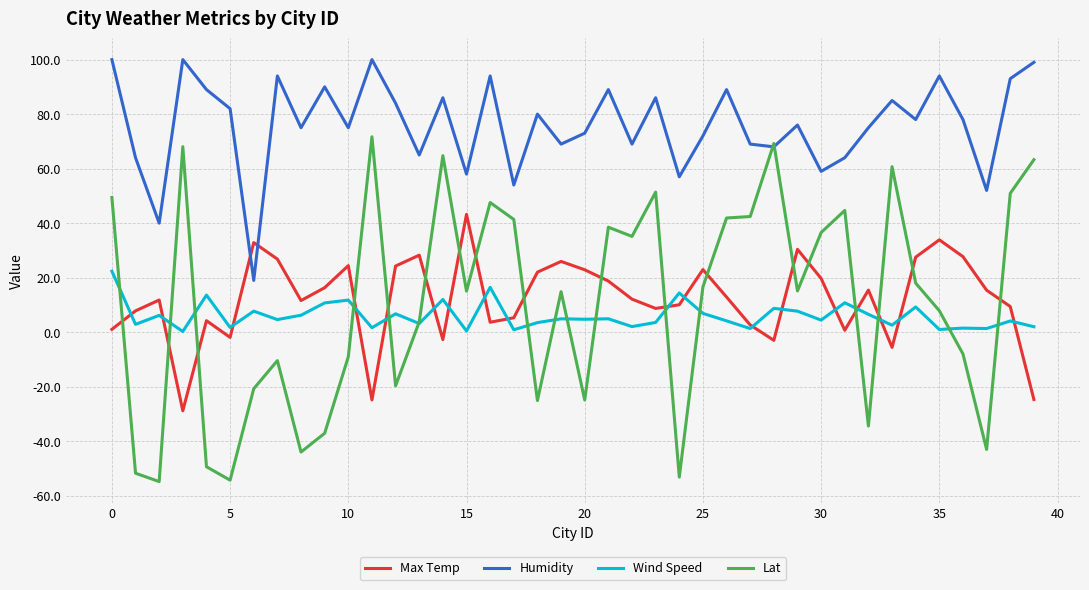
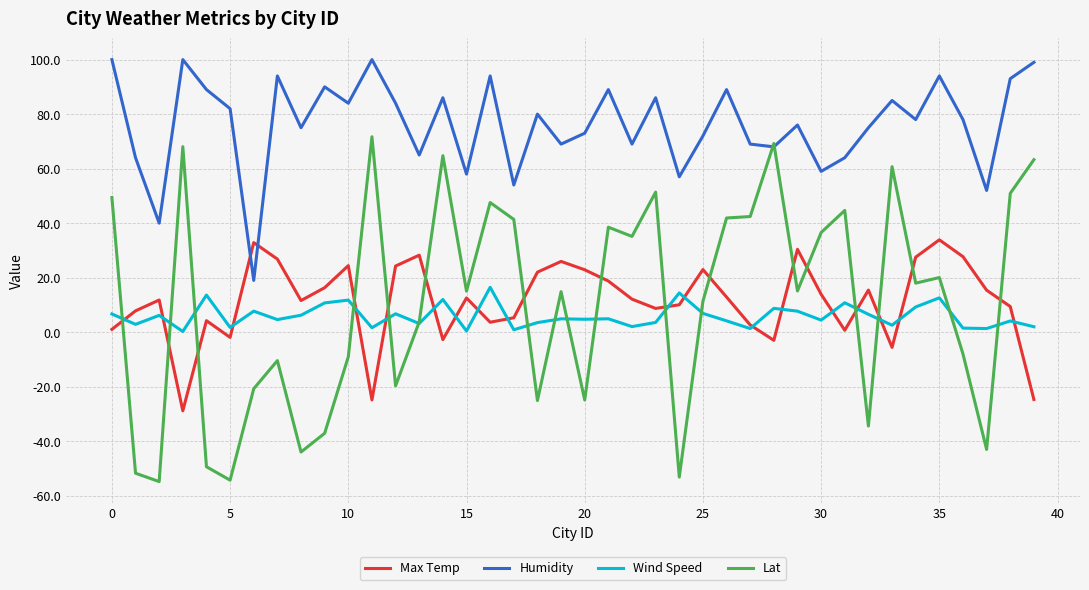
  {
    "Max Temp": {
      "0": 1,
      "5": -2,
      "10": 24,
-     "15": 43,
+     "15": 13,
      "20": 23,
      "25": 23,
-     "30": 20,
+     "30": 14,
      "35": 34
    },
    "Humidity": {
      "0": 100,
      "5": 82,
-     "10": 75,
+     "10": 84,
      "15": 58,
      "20": 73,
      "25": 72,
      "30": 59,
      "35": 94
    },
    "Wind Speed": {
-     "0": 22,
+     "0": 7,
      "5": 2,
      "10": 12,
      "15": 0,
      "20": 5,
      "25": 7,
      "30": 4,
-     "35": 1
+     "35": 13
    },
    "Lat": {
      "0": 49,
      "5": -54,
      "10": -9,
      "15": 15,
      "20": -25,
-     "25": 17,
+     "25": 11,
      "30": 37,
-     "35": 8
+     "35": 20
    }
  }
